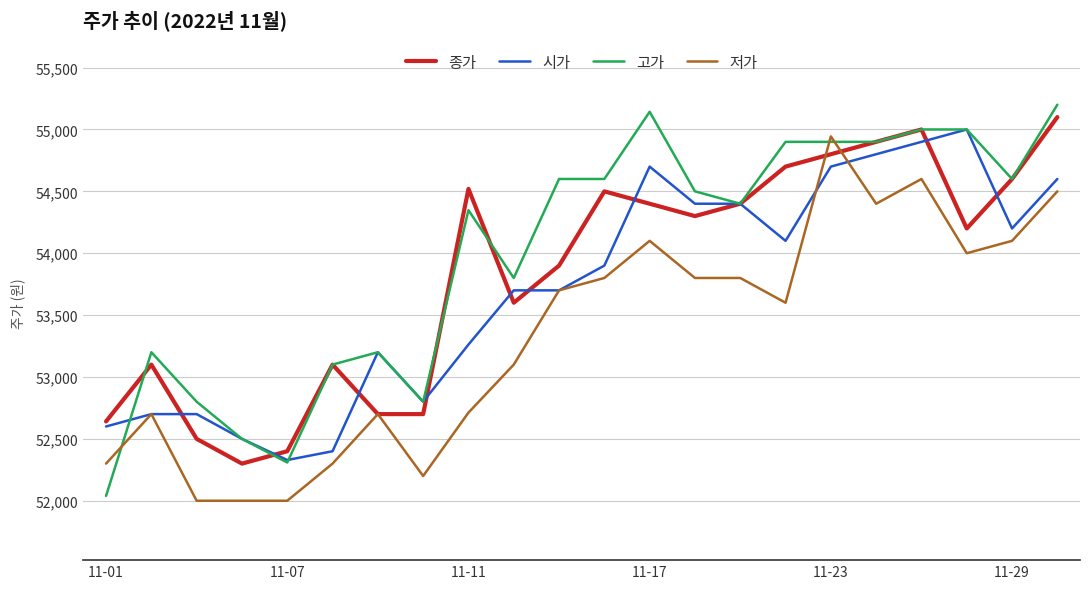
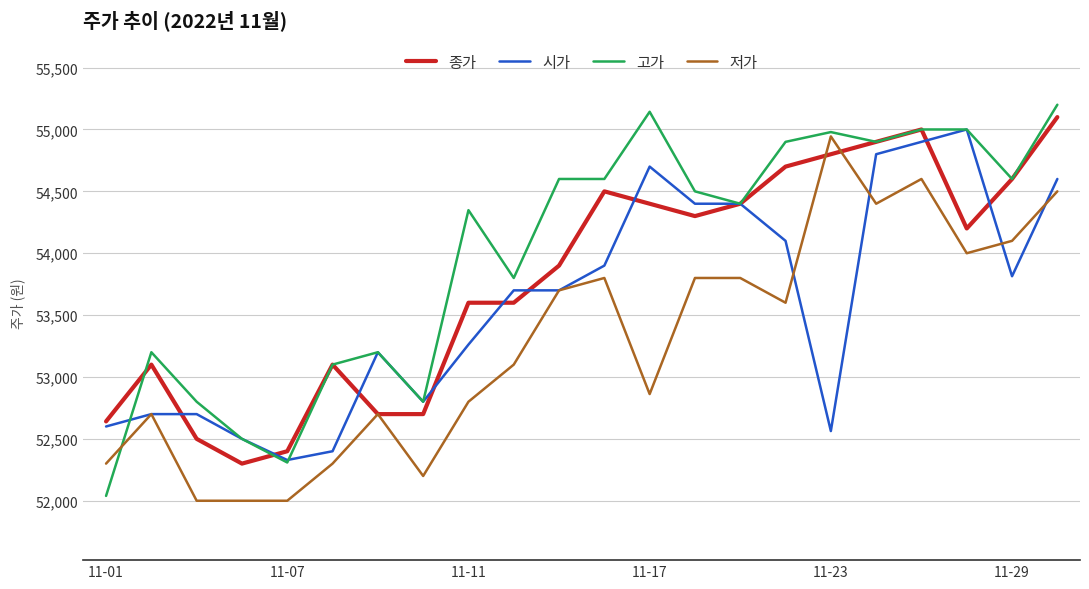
  {
    "종가": {
      "11-01": "52,640",
      "11-07": "52,400",
-     "11-11": "54,520",
+     "11-11": "53,600",
      "11-17": "54,400",
      "11-23": "54,800"
    },
    "시가": {
      "11-01": "52,600",
      "11-11": "53,260",
      "11-17": "54,700",
-     "11-23": "54,700",
-     "11-29": "54,200"
+     "11-23": "52,560",
+     "11-29": "53,810"
    },
    "고가": {
      "11-01": "52,040",
      "11-11": "54,350",
      "11-17": "55,140",
-     "11-23": "54,900"
+     "11-23": "54,980"
    },
    "저가": {
      "11-01": "52,300",
      "11-07": "52,000",
-     "11-11": "52,710",
-     "11-17": "54,100",
+     "11-11": "52,800",
+     "11-17": "52,860",
      "11-23": "54,940",
      "11-29": "54,100"
    }
  }
